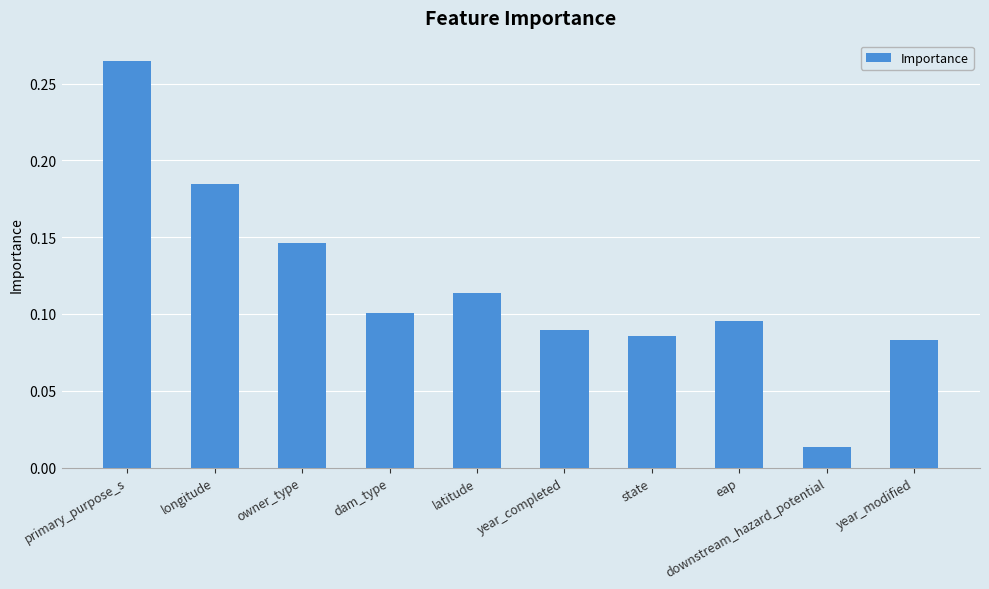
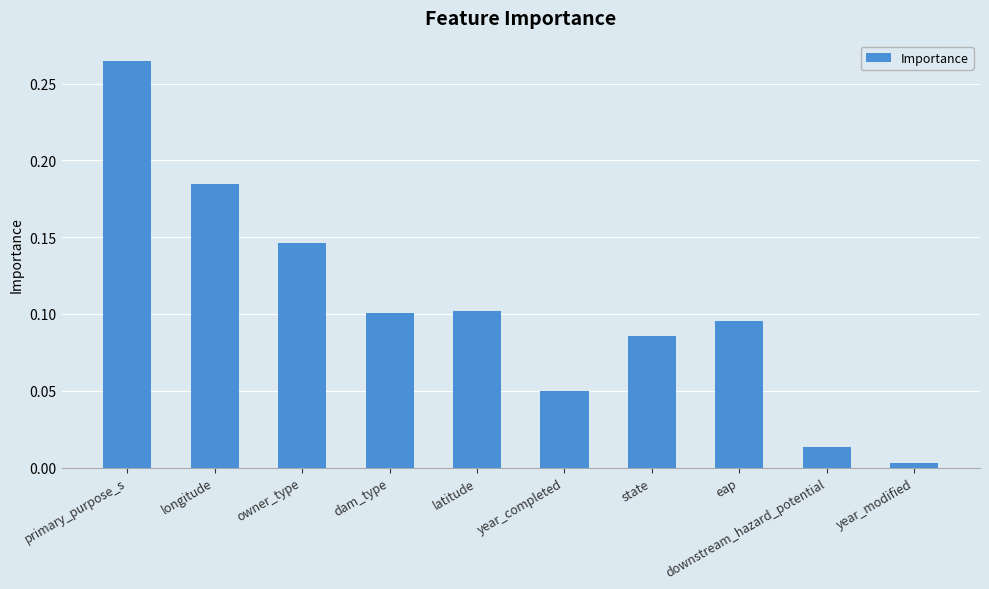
  {
    "primary_purpose_s": 0.265,
    "longitude": 0.184,
    "owner_type": 0.146,
    "dam_type": 0.101,
-   "latitude": 0.114,
-   "year_completed": 0.089,
+   "latitude": 0.102,
+   "year_completed": 0.050,
    "state": 0.086,
    "eap": 0.095,
    "downstream_hazard_potential": 0.013,
-   "year_modified": 0.083
+   "year_modified": 0.003
  }
